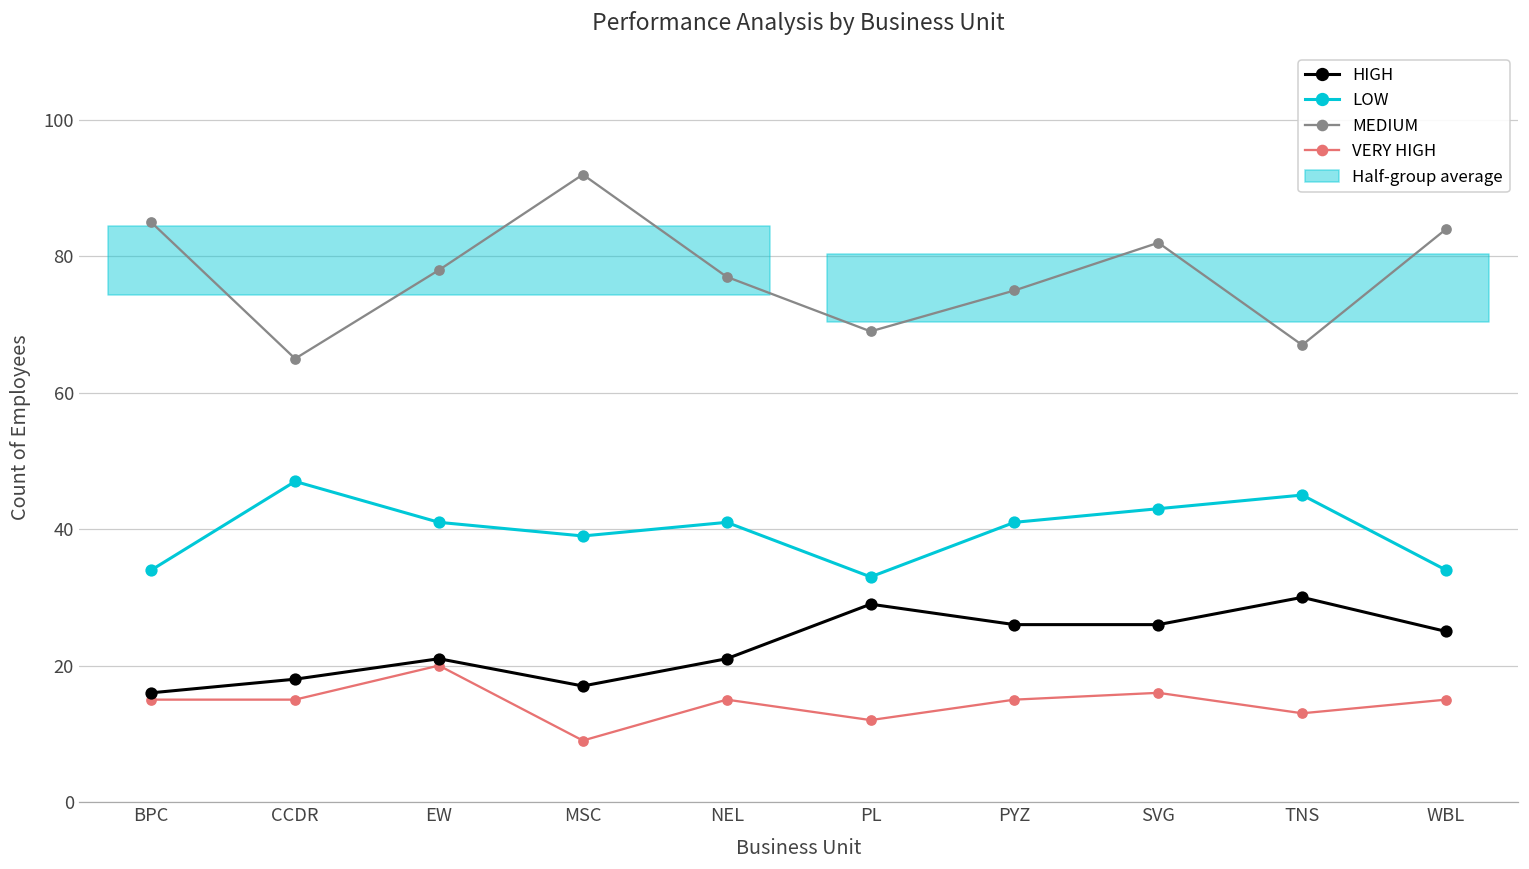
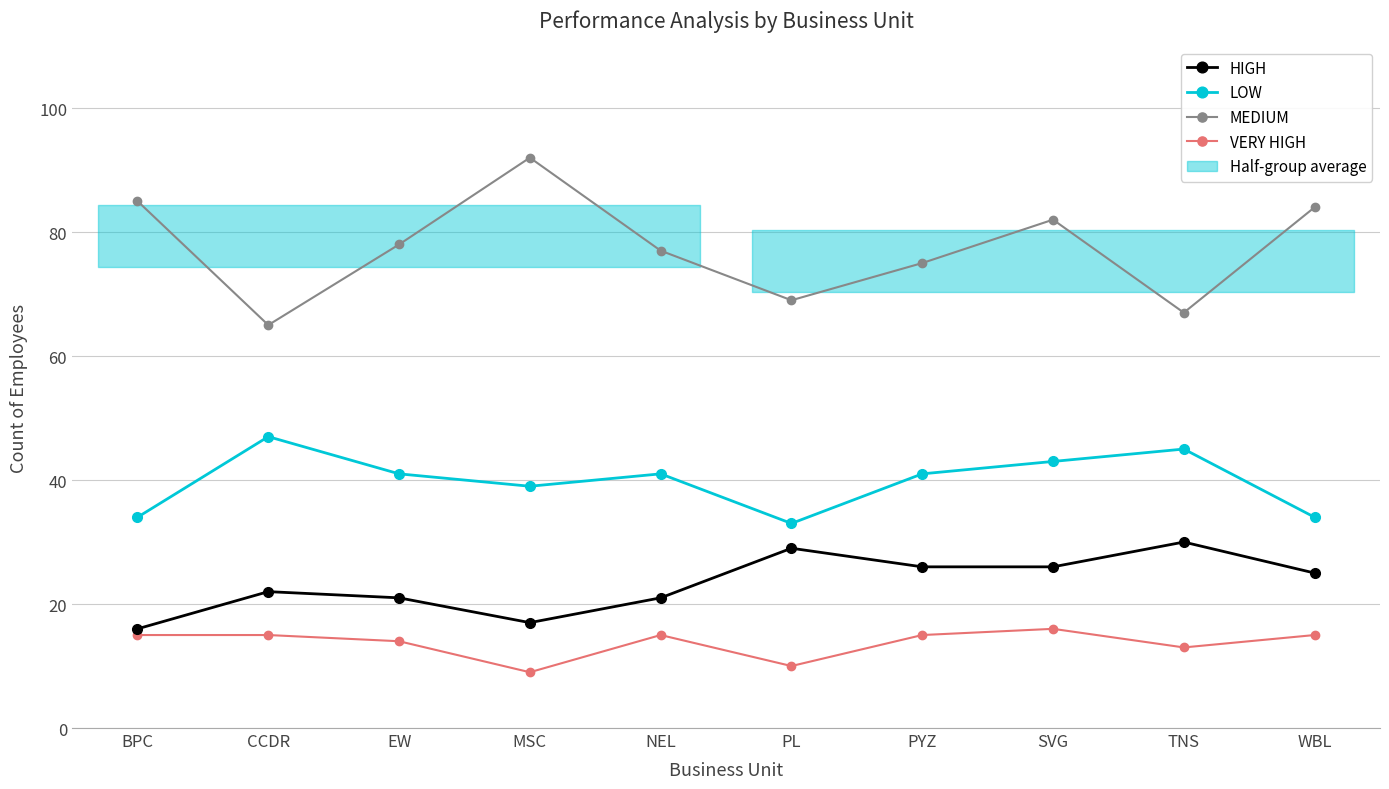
  {
    "HIGH": {
      "BPC": 16,
-     "CCDR": 18,
+     "CCDR": 22,
      "EW": 21,
      "MSC": 17,
      "NEL": 21,
      "PL": 29,
      "PYZ": 26,
      "SVG": 26,
      "TNS": 30,
      "WBL": 25
    },
    "MEDIUM": {
      "BPC": 85,
      "CCDR": 65,
      "EW": 78,
      "MSC": 92,
      "NEL": 77,
      "PL": 69,
      "PYZ": 75,
      "SVG": 82,
      "TNS": 67,
      "WBL": 84
    },
    "VERY HIGH": {
      "BPC": 15,
      "CCDR": 15,
-     "EW": 20,
+     "EW": 14,
      "MSC": 9,
      "NEL": 15,
-     "PL": 12,
+     "PL": 10,
      "PYZ": 15,
      "SVG": 16,
      "TNS": 13,
      "WBL": 15
    }
  }
